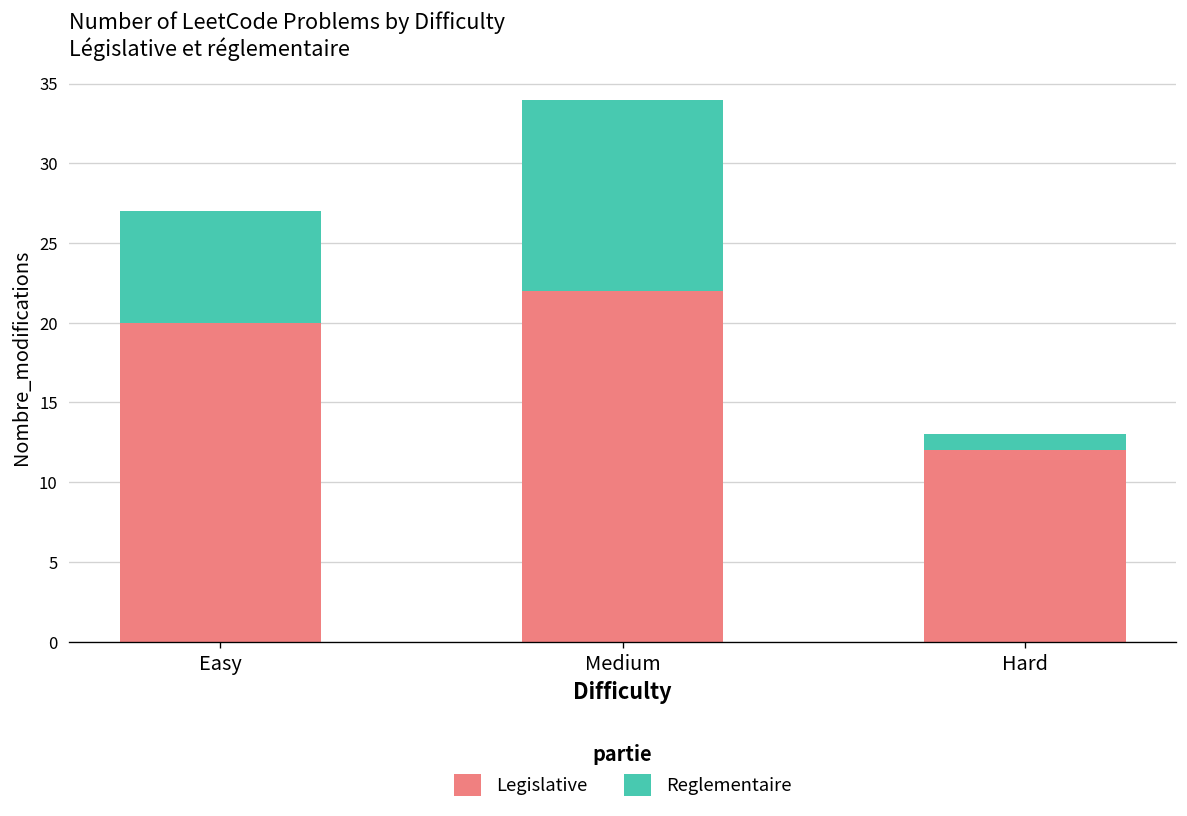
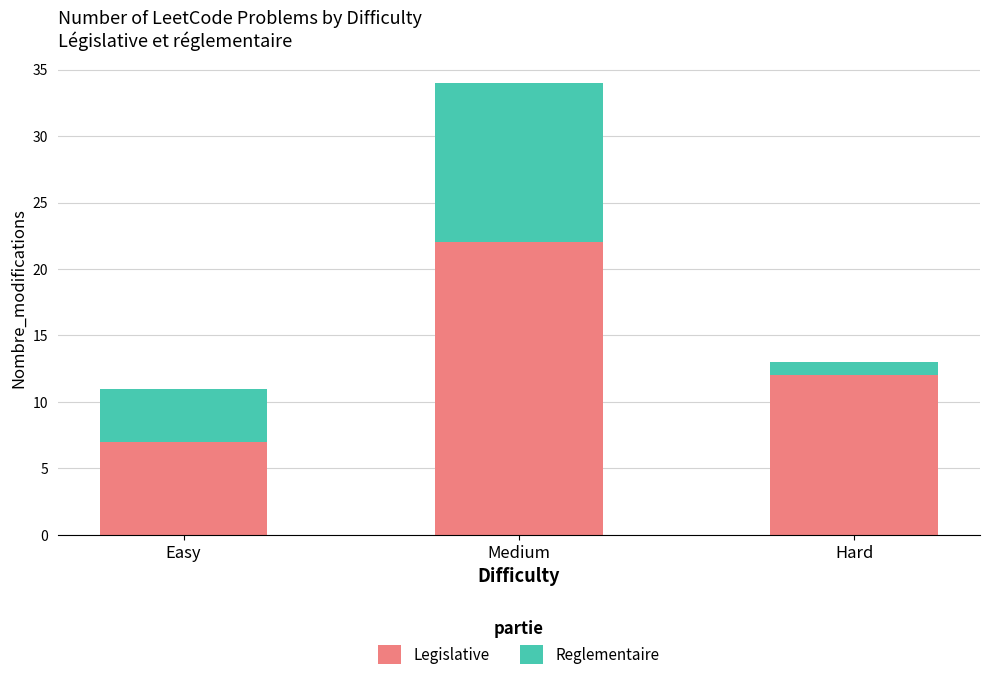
  {
    "Legislative": {
-     "Easy": 20,
+     "Easy": 7,
      "Medium": 22,
      "Hard": 12
    },
    "Reglementaire": {
-     "Easy": 7,
+     "Easy": 4,
      "Medium": 12,
      "Hard": 1
    }
  }
